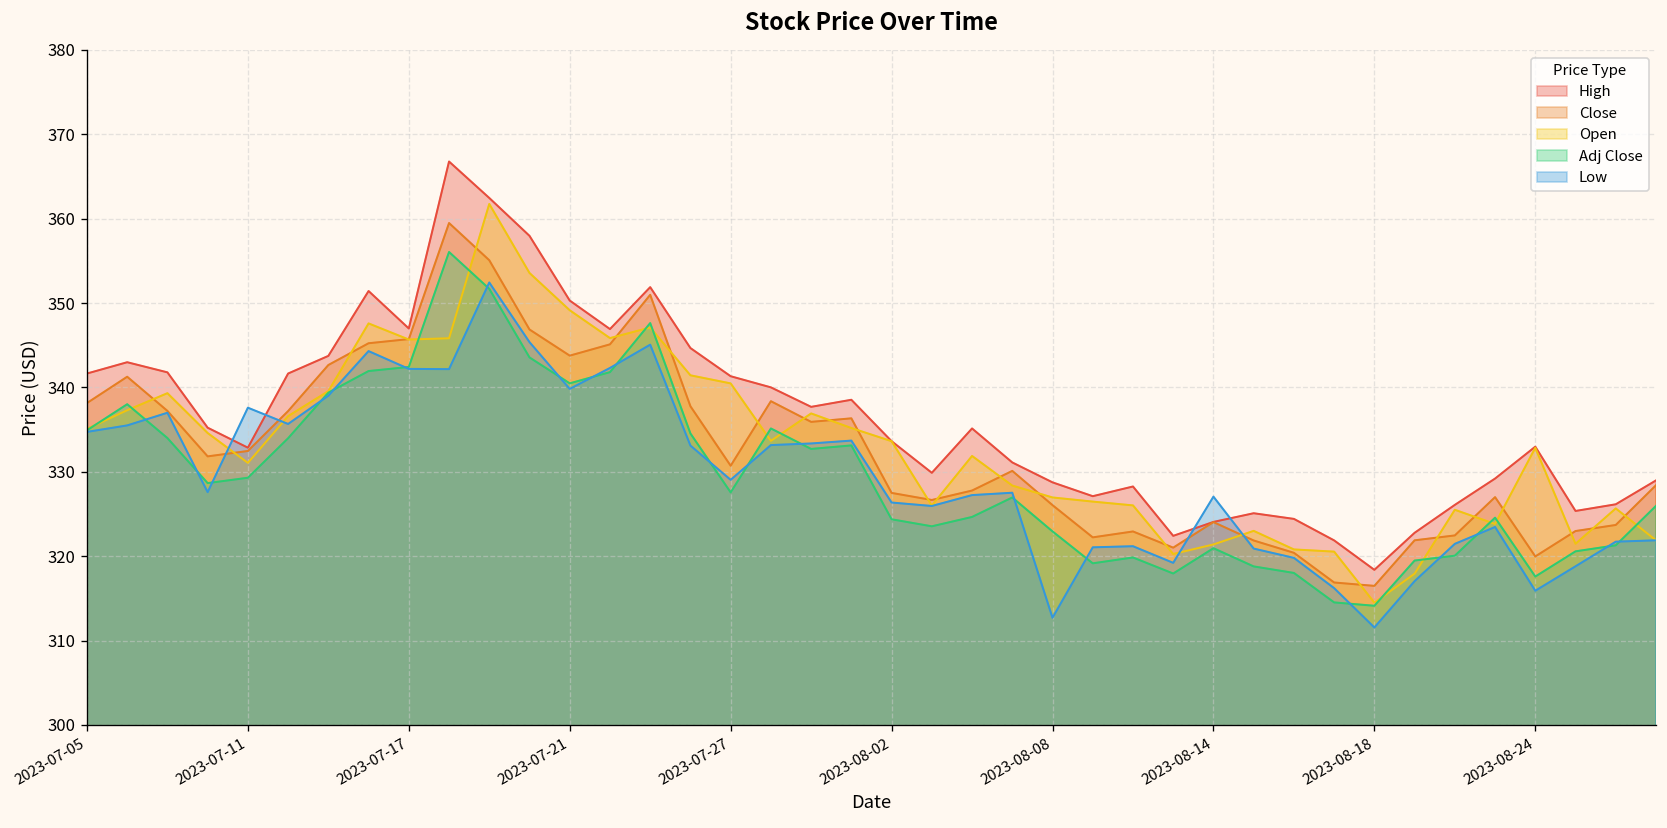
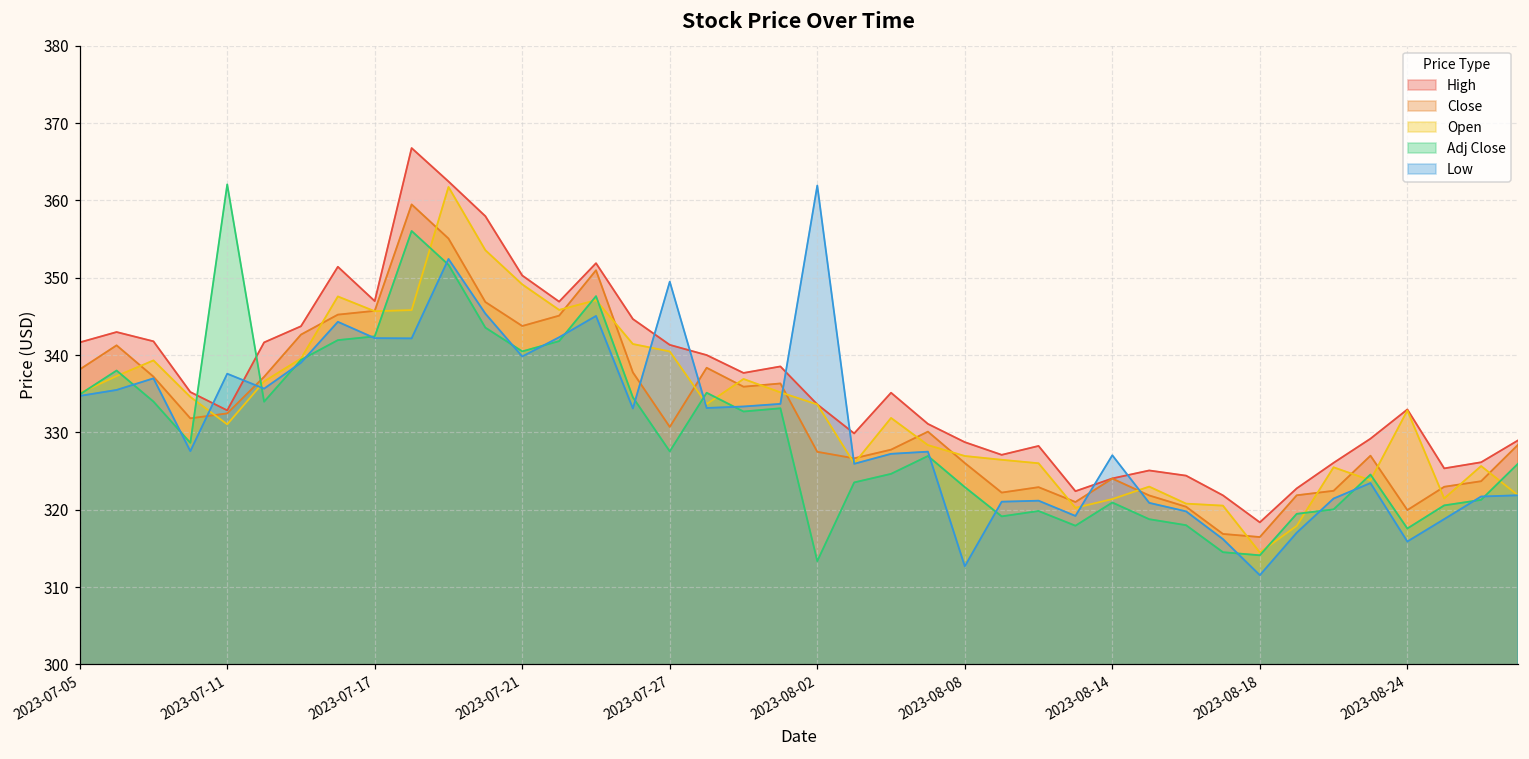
  {
    "Adj Close": {
-     "2023-07-11": 329,
+     "2023-07-11": 362,
      "2023-07-21": 340,
      "2023-07-27": 328,
-     "2023-08-02": 324,
+     "2023-08-02": 313,
      "2023-08-08": 323,
      "2023-08-14": 321,
      "2023-08-18": 314,
      "2023-08-24": 318
    },
    "Low": {
      "2023-07-11": 338,
      "2023-07-21": 340,
-     "2023-07-27": 329,
-     "2023-08-02": 326,
+     "2023-07-27": 350,
+     "2023-08-02": 362,
      "2023-08-08": 313,
      "2023-08-14": 327,
      "2023-08-18": 312,
      "2023-08-24": 316
    }
  }
